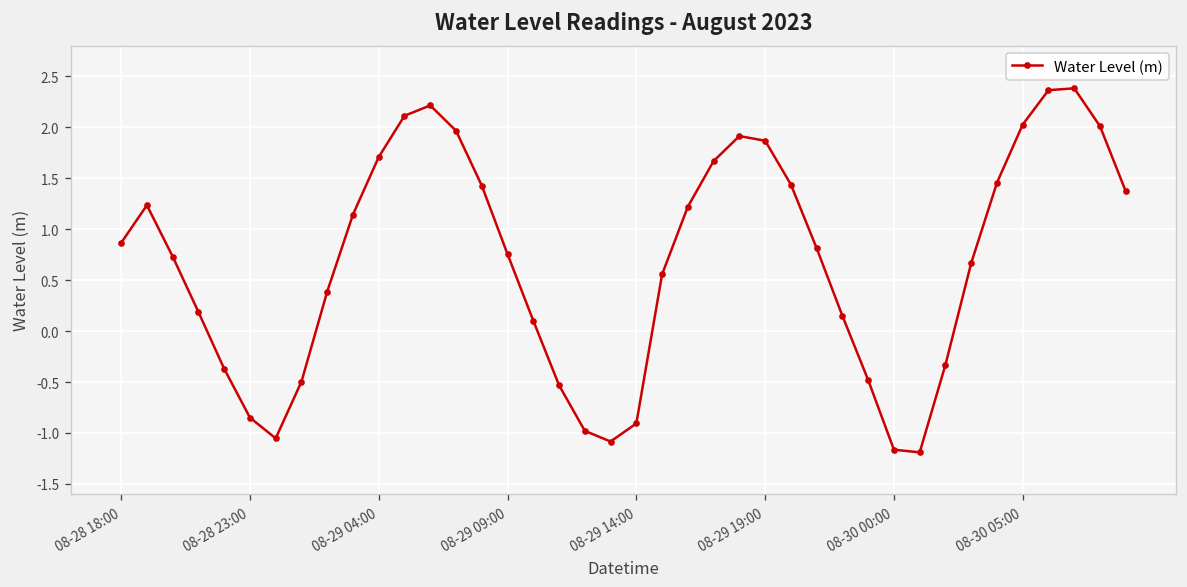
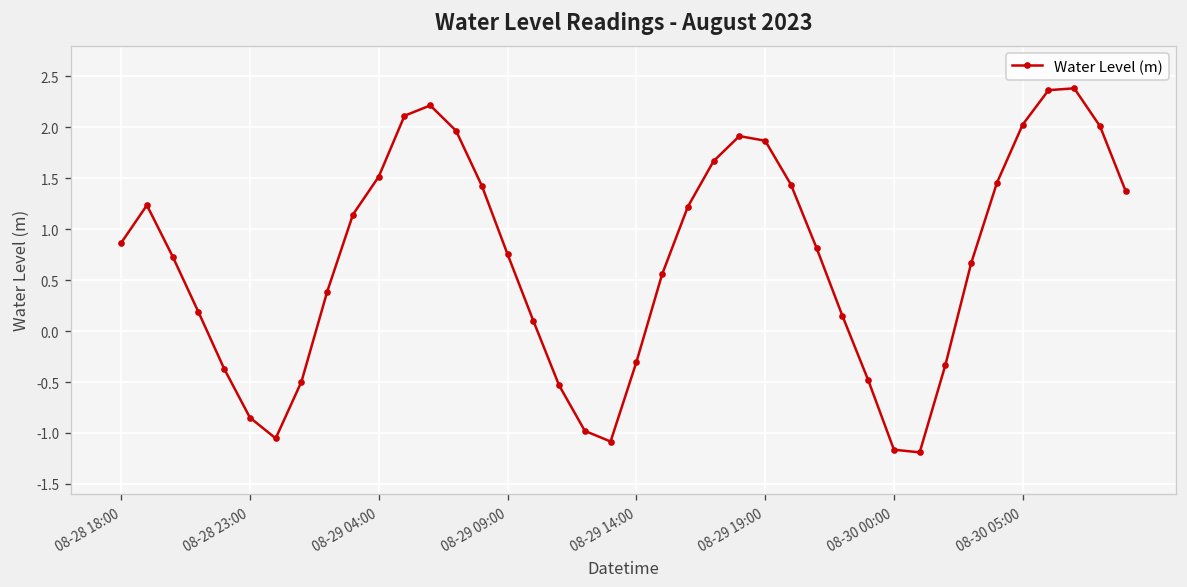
  {
    "08-28 18:00": 0.9,
    "08-28 23:00": -0.8,
-   "08-29 04:00": 1.7,
+   "08-29 04:00": 1.5,
    "08-29 09:00": 0.8,
-   "08-29 14:00": -0.9,
+   "08-29 14:00": -0.3,
    "08-29 19:00": 1.9,
    "08-30 00:00": -1.2,
    "08-30 05:00": 2.0
  }
